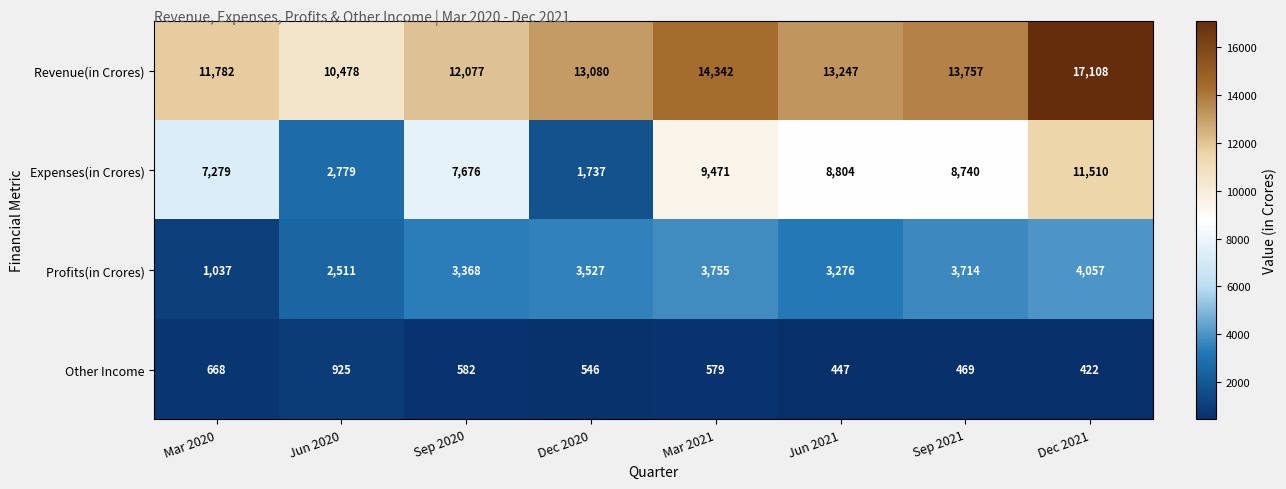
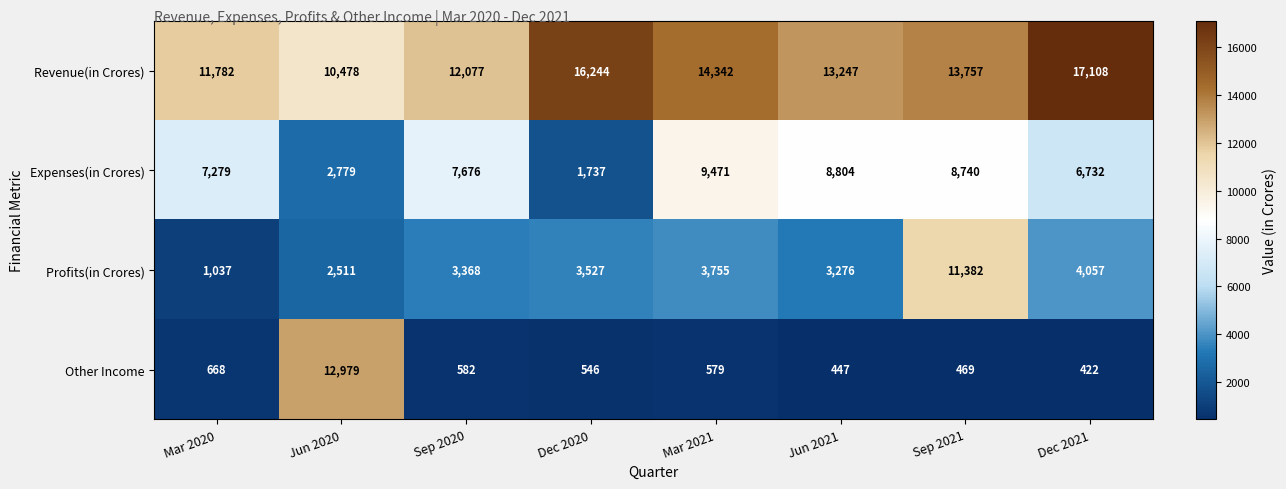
  {
    "Revenue(in Crores)": {
      "Mar 2020": "11,782",
      "Jun 2020": "10,478",
      "Sep 2020": "12,077",
-     "Dec 2020": "13,080",
+     "Dec 2020": "16,244",
      "Mar 2021": "14,342",
      "Jun 2021": "13,247",
      "Sep 2021": "13,757",
      "Dec 2021": "17,108"
    },
    "Expenses(in Crores)": {
      "Mar 2020": "7,279",
      "Jun 2020": "2,779",
      "Sep 2020": "7,676",
      "Dec 2020": "1,737",
      "Mar 2021": "9,471",
      "Jun 2021": "8,804",
      "Sep 2021": "8,740",
-     "Dec 2021": "11,510"
+     "Dec 2021": "6,732"
    },
    "Profits(in Crores)": {
      "Mar 2020": "1,037",
      "Jun 2020": "2,511",
      "Sep 2020": "3,368",
      "Dec 2020": "3,527",
      "Mar 2021": "3,755",
      "Jun 2021": "3,276",
-     "Sep 2021": "3,714",
+     "Sep 2021": "11,382",
      "Dec 2021": "4,057"
    },
    "Other Income": {
      "Mar 2020": "668",
-     "Jun 2020": "925",
+     "Jun 2020": "12,979",
      "Sep 2020": "582",
      "Dec 2020": "546",
      "Mar 2021": "579",
      "Jun 2021": "447",
      "Sep 2021": "469",
      "Dec 2021": "422"
    }
  }
